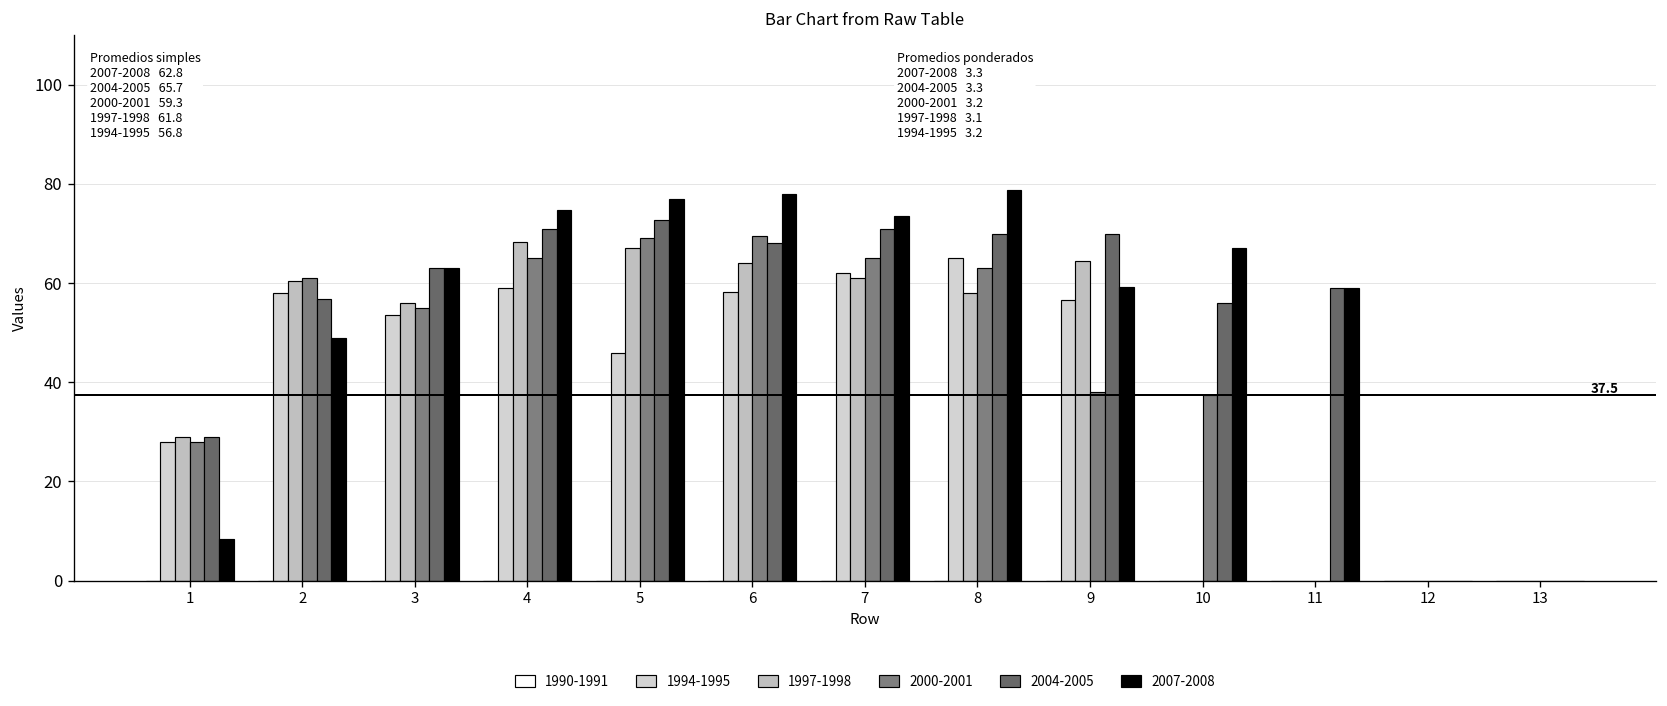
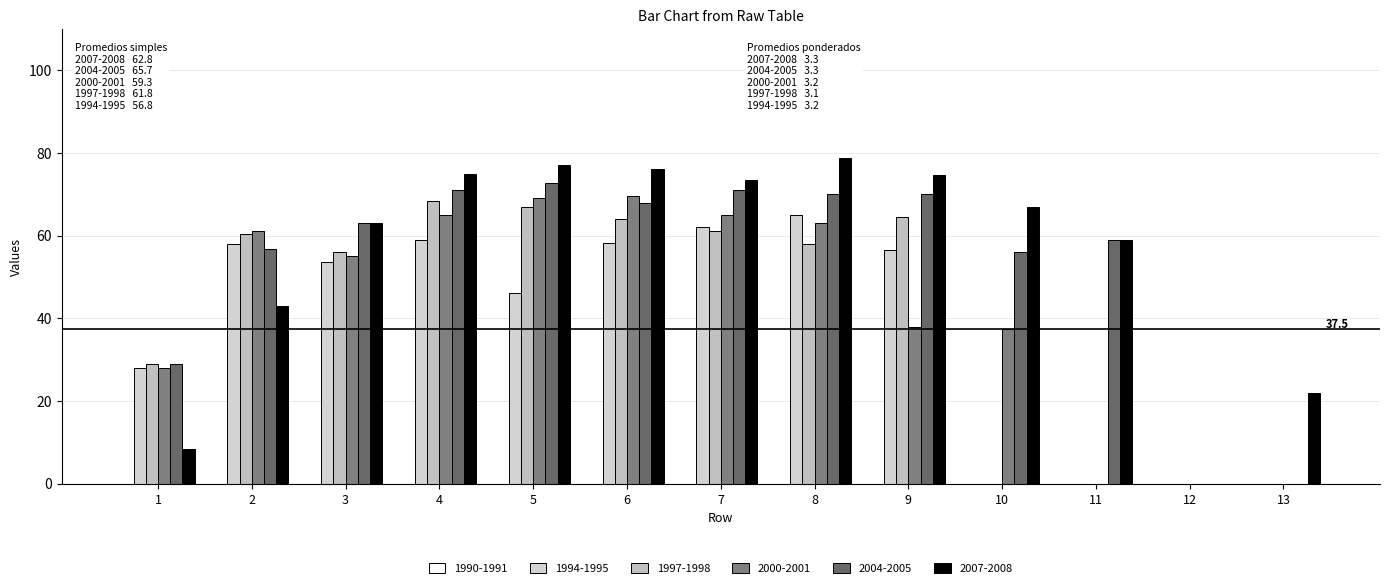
  {
    "1990-1991": {
      "1": 0,
      "2": 0,
      "3": 0,
      "4": 0,
      "5": 0,
      "6": 0,
      "7": 0,
      "8": 0,
      "9": 0,
      "10": 0,
      "11": 0,
      "12": 0,
      "13": 0
    },
    "2007-2008": {
      "1": 8,
-     "2": 49,
+     "2": 43,
      "3": 63,
      "4": 75,
      "5": 77,
-     "6": 78,
+     "6": 76,
      "7": 74,
      "8": 79,
-     "9": 59,
+     "9": 75,
      "10": 67,
      "11": 59,
      "12": 0,
-     "13": 0
+     "13": 22
    }
  }
